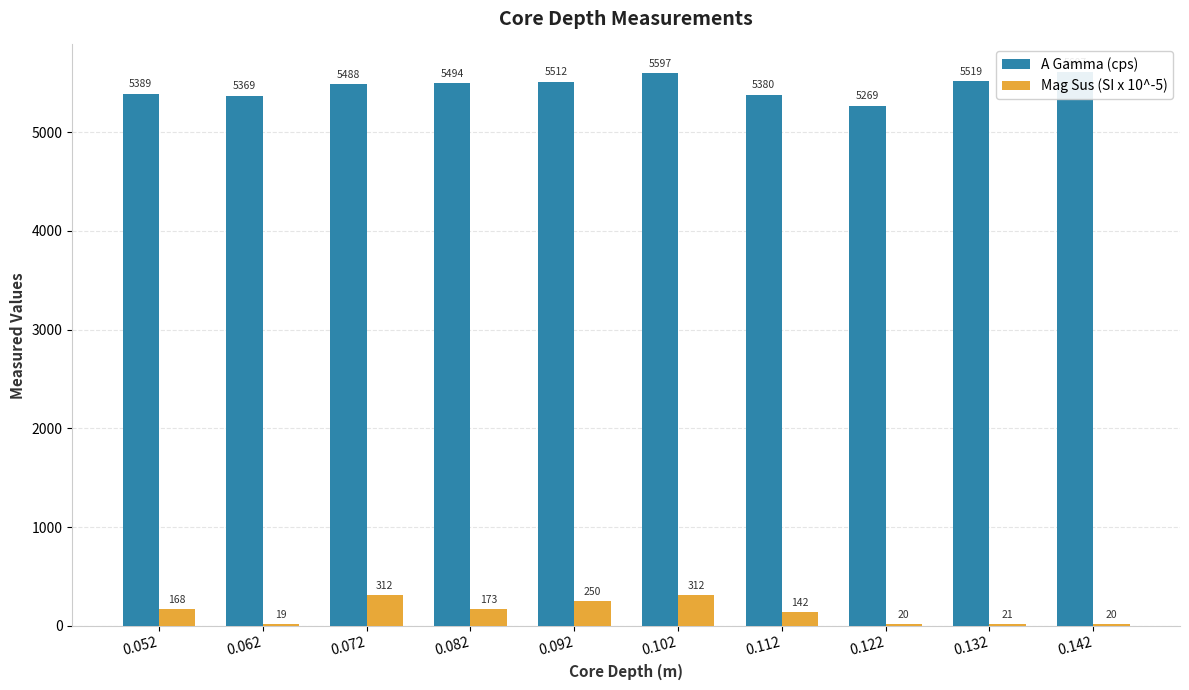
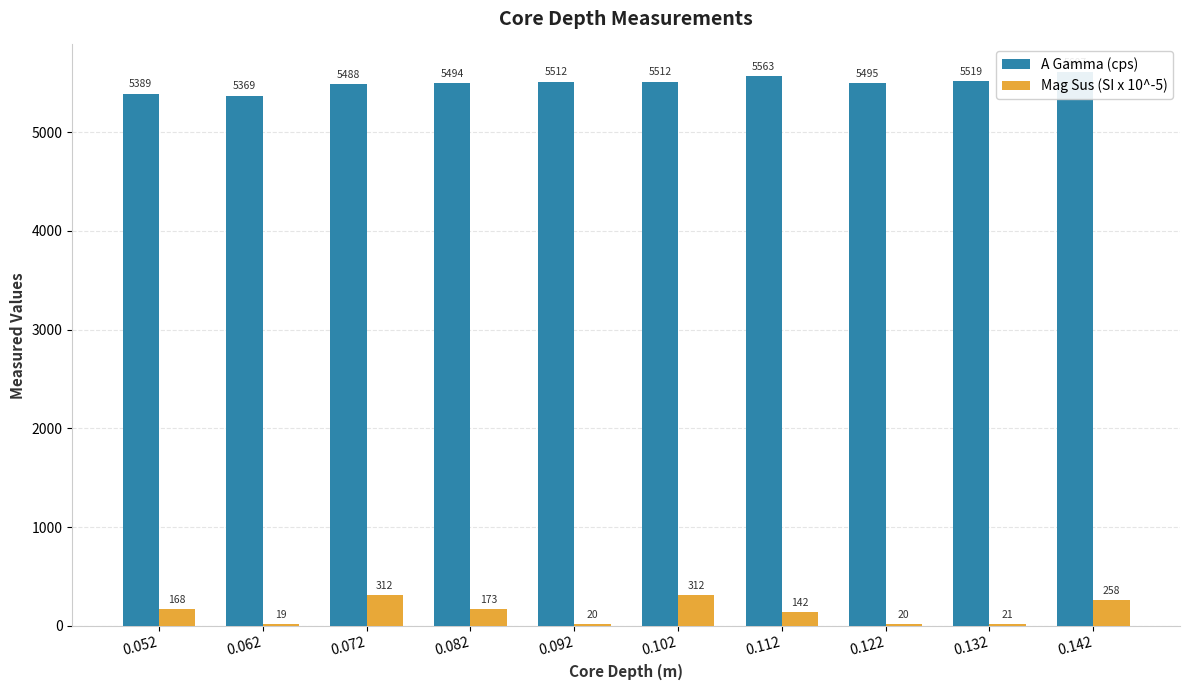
  {
    "A Gamma (cps)": {
      "0.052": 5389,
      "0.062": 5369,
      "0.072": 5488,
      "0.082": 5494,
      "0.092": 5512,
-     "0.102": 5597,
-     "0.112": 5380,
-     "0.122": 5269,
+     "0.102": 5512,
+     "0.112": 5563,
+     "0.122": 5495,
      "0.132": 5519
    },
    "Mag Sus (SI x 10^-5)": {
      "0.052": 168,
      "0.062": 19,
      "0.072": 312,
      "0.082": 173,
-     "0.092": 250,
+     "0.092": 20,
      "0.102": 312,
      "0.112": 142,
      "0.122": 20,
      "0.132": 21,
-     "0.142": 20
+     "0.142": 258
    }
  }
